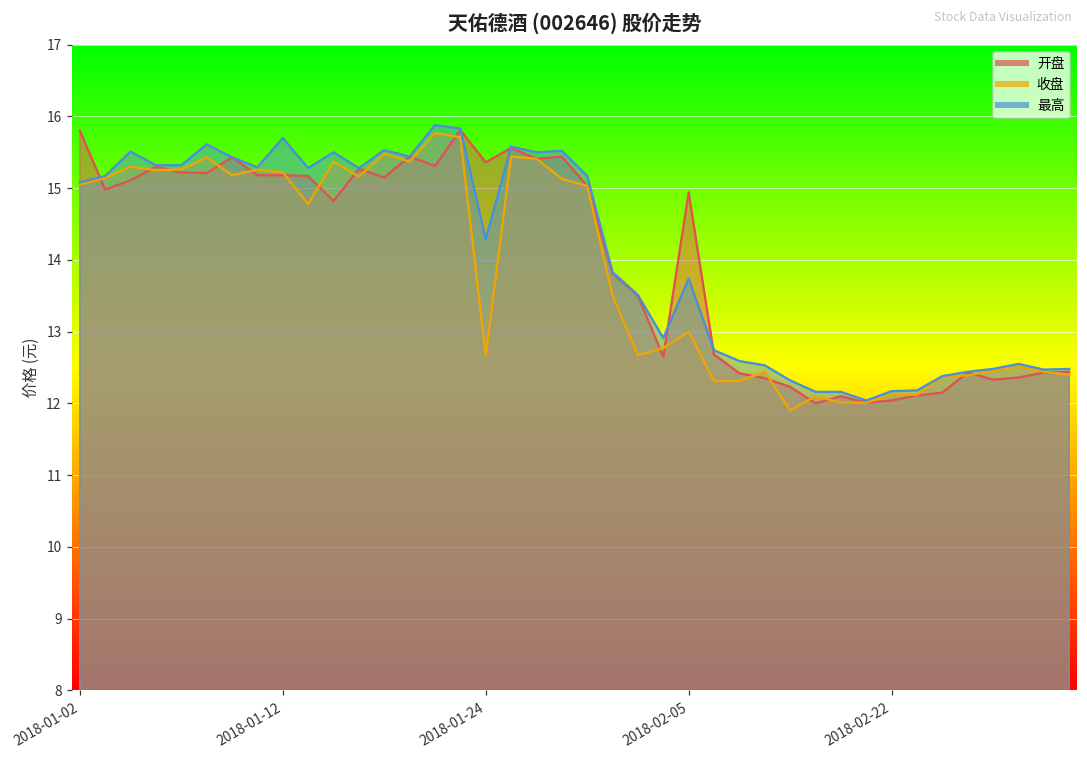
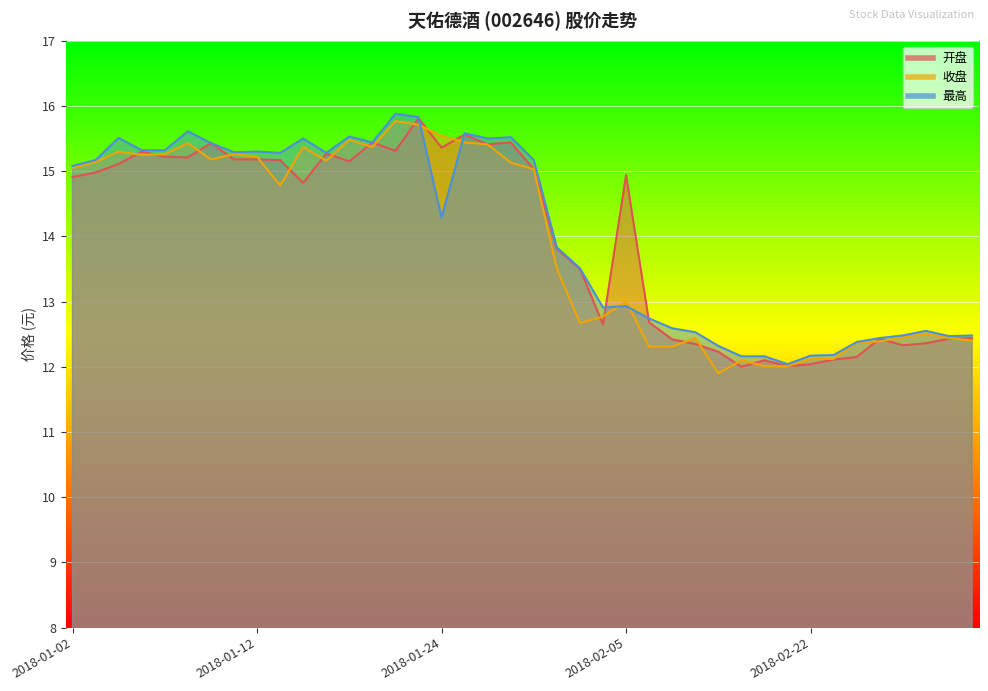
  {
    "开盘": {
-     "2018-01-02": 15.8,
+     "2018-01-02": 14.9,
      "2018-01-12": 15.2,
      "2018-01-24": 15.4,
      "2018-02-05": 14.9,
      "2018-02-22": 12.0
    },
    "收盘": {
      "2018-01-12": 15.2,
-     "2018-01-24": 12.7,
+     "2018-01-24": 15.5,
      "2018-02-05": 13.0,
      "2018-02-22": 12.1
    },
    "最高": {
-     "2018-01-12": 15.7,
+     "2018-01-12": 15.3,
      "2018-01-24": 14.3,
-     "2018-02-05": 13.7,
+     "2018-02-05": 12.9,
      "2018-02-22": 12.2
    }
  }
